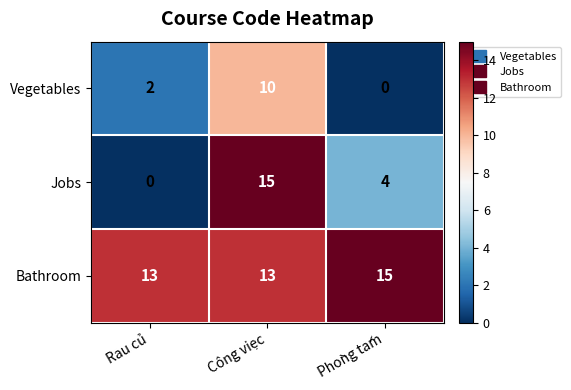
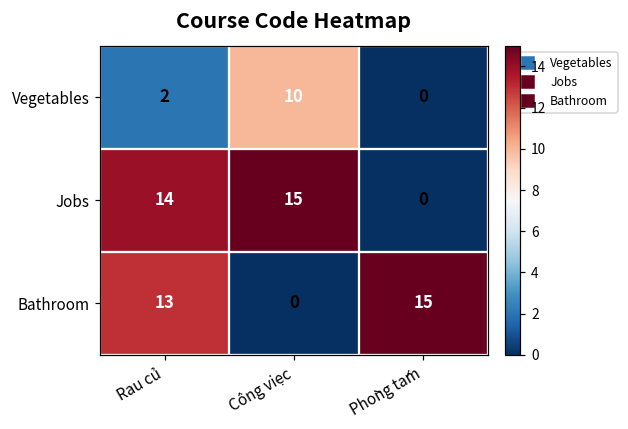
  {
    "Vegetables": {
      "Rau củ": 2,
      "Công viẹc": 10,
      "Phòng tám": 0
    },
    "Jobs": {
-     "Rau củ": 0,
+     "Rau củ": 14,
      "Công viẹc": 15,
-     "Phòng tám": 4
+     "Phòng tám": 0
    },
    "Bathroom": {
      "Rau củ": 13,
-     "Công viẹc": 13,
+     "Công viẹc": 0,
      "Phòng tám": 15
    }
  }
